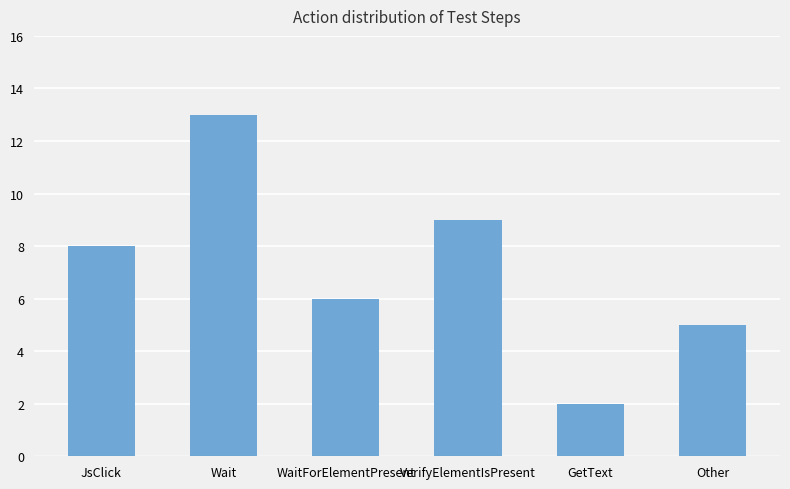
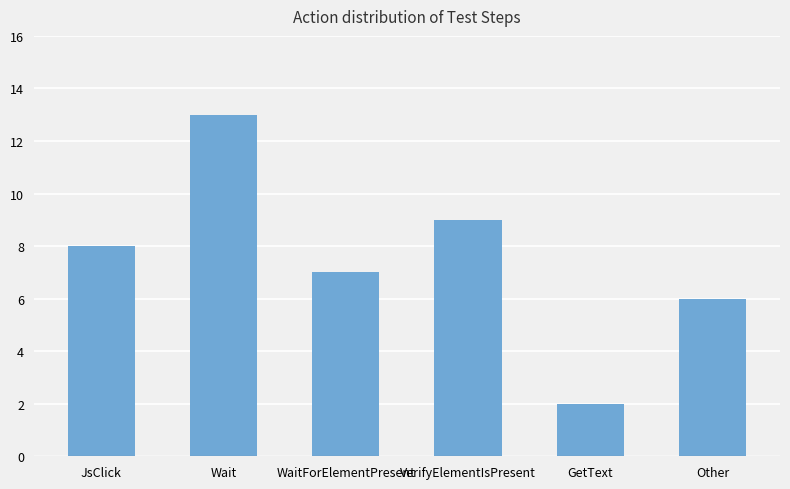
  {
    "JsClick": 8,
    "Wait": 13,
-   "WaitForElementPresent": 6,
+   "WaitForElementPresent": 7,
    "VerifyElementIsPresent": 9,
    "GetText": 2,
-   "Other": 5
+   "Other": 6
  }
